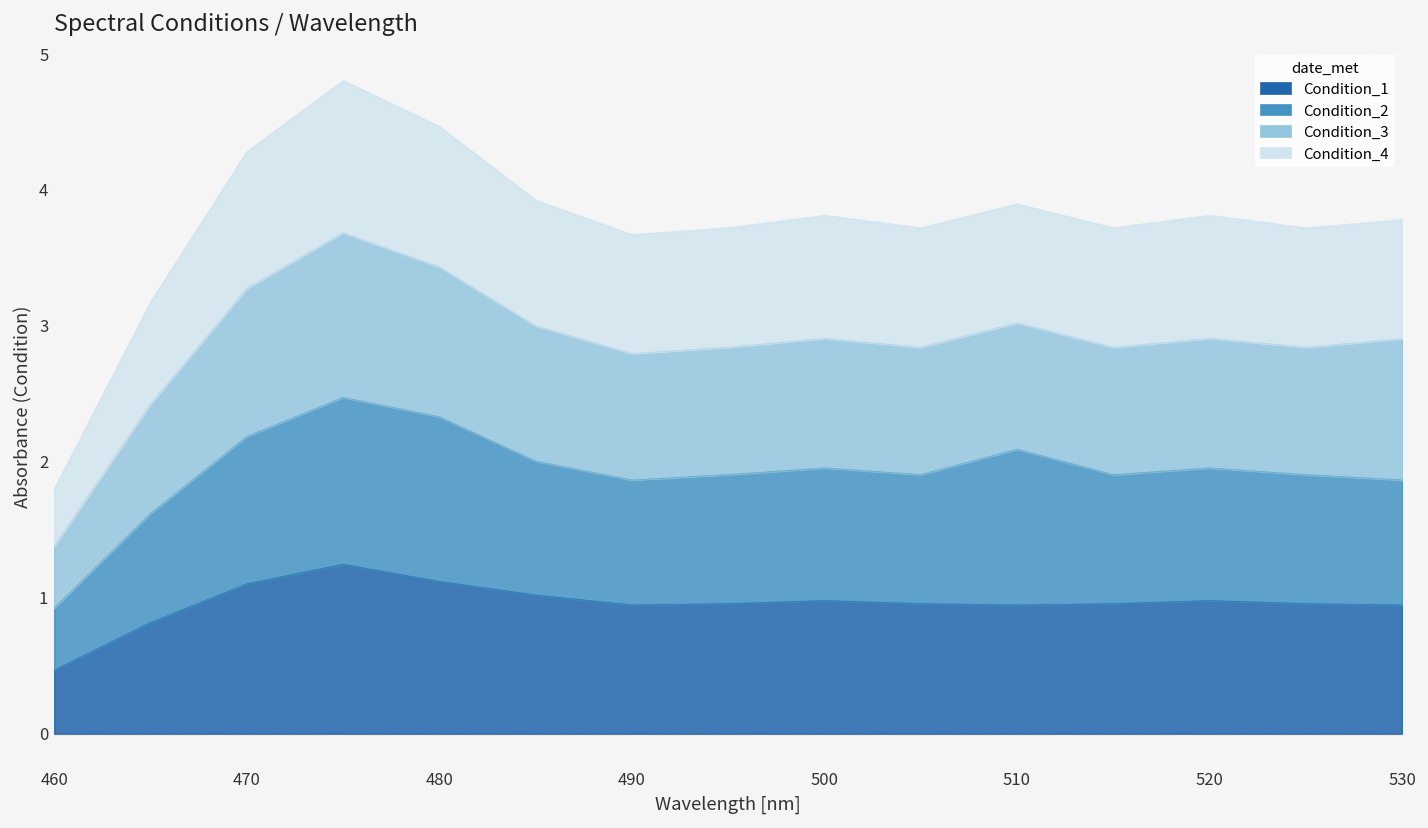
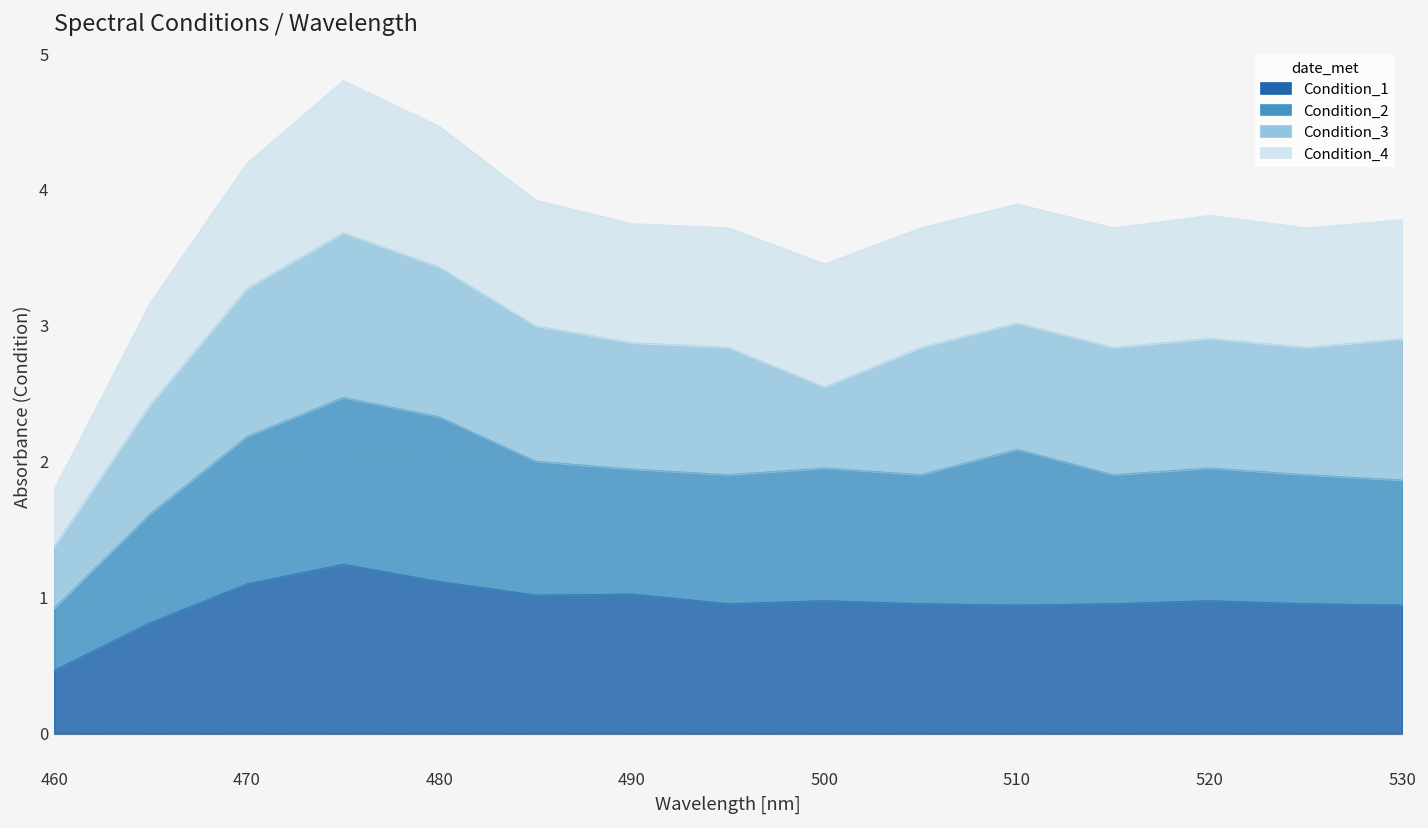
  {
    "Condition_1": {
      "460": 0.47,
      "470": 1.10,
      "480": 1.12,
-     "490": 0.95,
+     "490": 1.03,
      "500": 0.98,
      "510": 0.95,
      "520": 0.98,
      "530": 0.95
    },
    "Condition_2": {
      "460": 0.46,
      "470": 1.08,
      "480": 1.21,
      "490": 0.92,
      "500": 0.98,
      "510": 1.15,
      "520": 0.98,
      "530": 0.92
    },
    "Condition_3": {
      "460": 0.45,
      "470": 1.09,
      "480": 1.10,
      "490": 0.93,
-     "500": 0.95,
+     "500": 0.60,
      "510": 0.93,
      "520": 0.95,
      "530": 1.04
    },
    "Condition_4": {
      "460": 0.42,
-     "470": 1.01,
+     "470": 0.92,
      "480": 1.03,
      "490": 0.88,
      "500": 0.91,
      "510": 0.88,
      "520": 0.91,
      "530": 0.88
    }
  }
